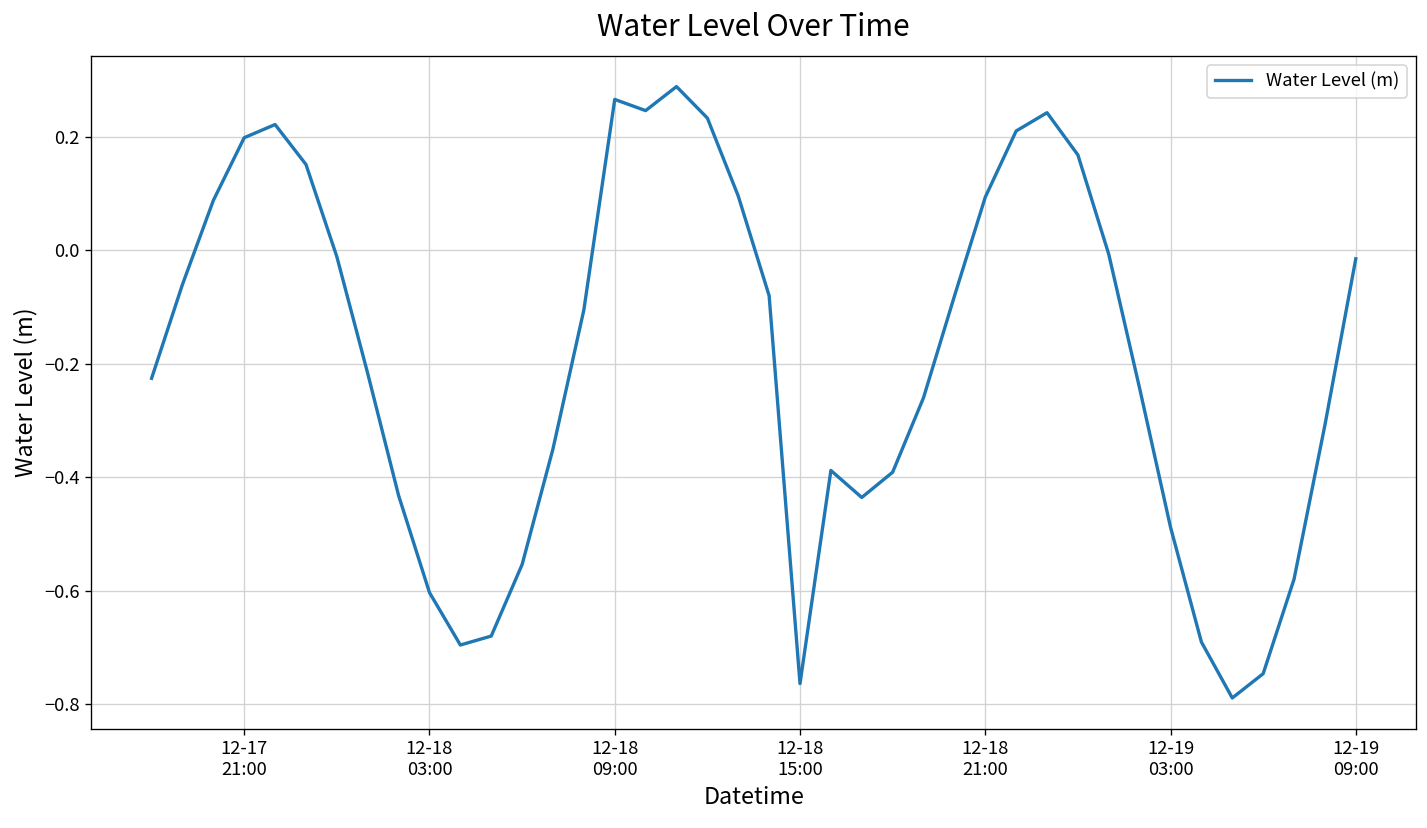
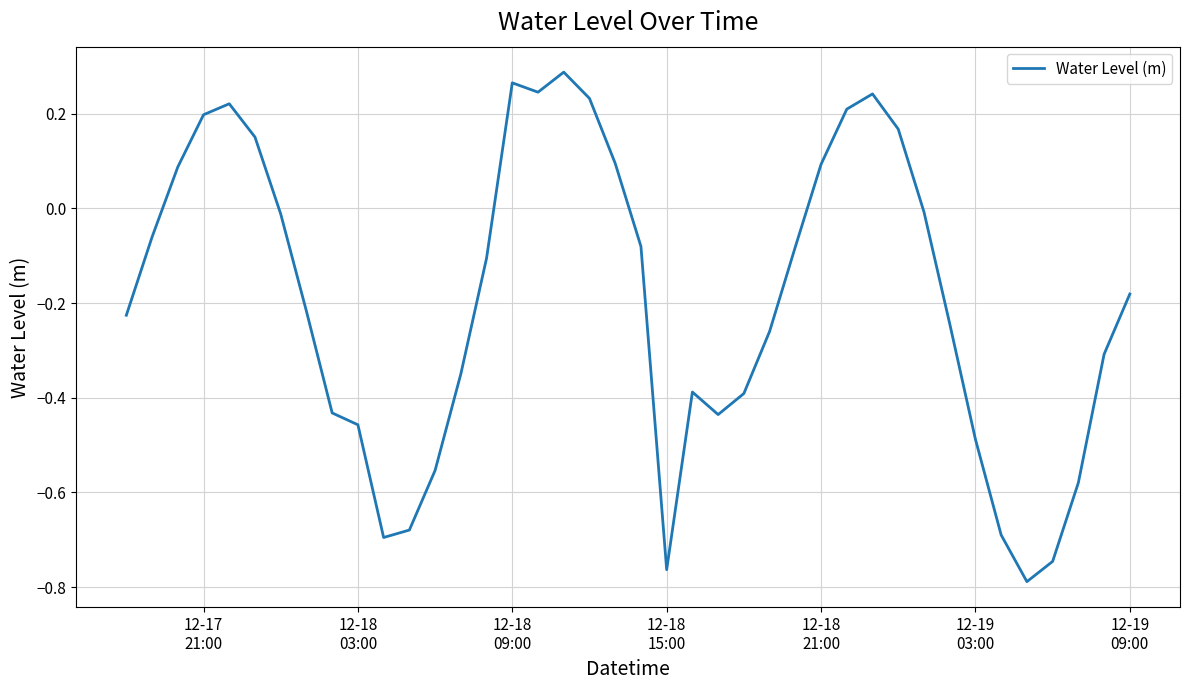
  {
    "12-17 21:00": 0.20,
-   "12-18 03:00": -0.60,
+   "12-18 03:00": -0.46,
    "12-18 09:00": 0.27,
    "12-18 15:00": -0.76,
    "12-18 21:00": 0.09,
    "12-19 03:00": -0.49,
-   "12-19 09:00": -0.02
+   "12-19 09:00": -0.18
  }
